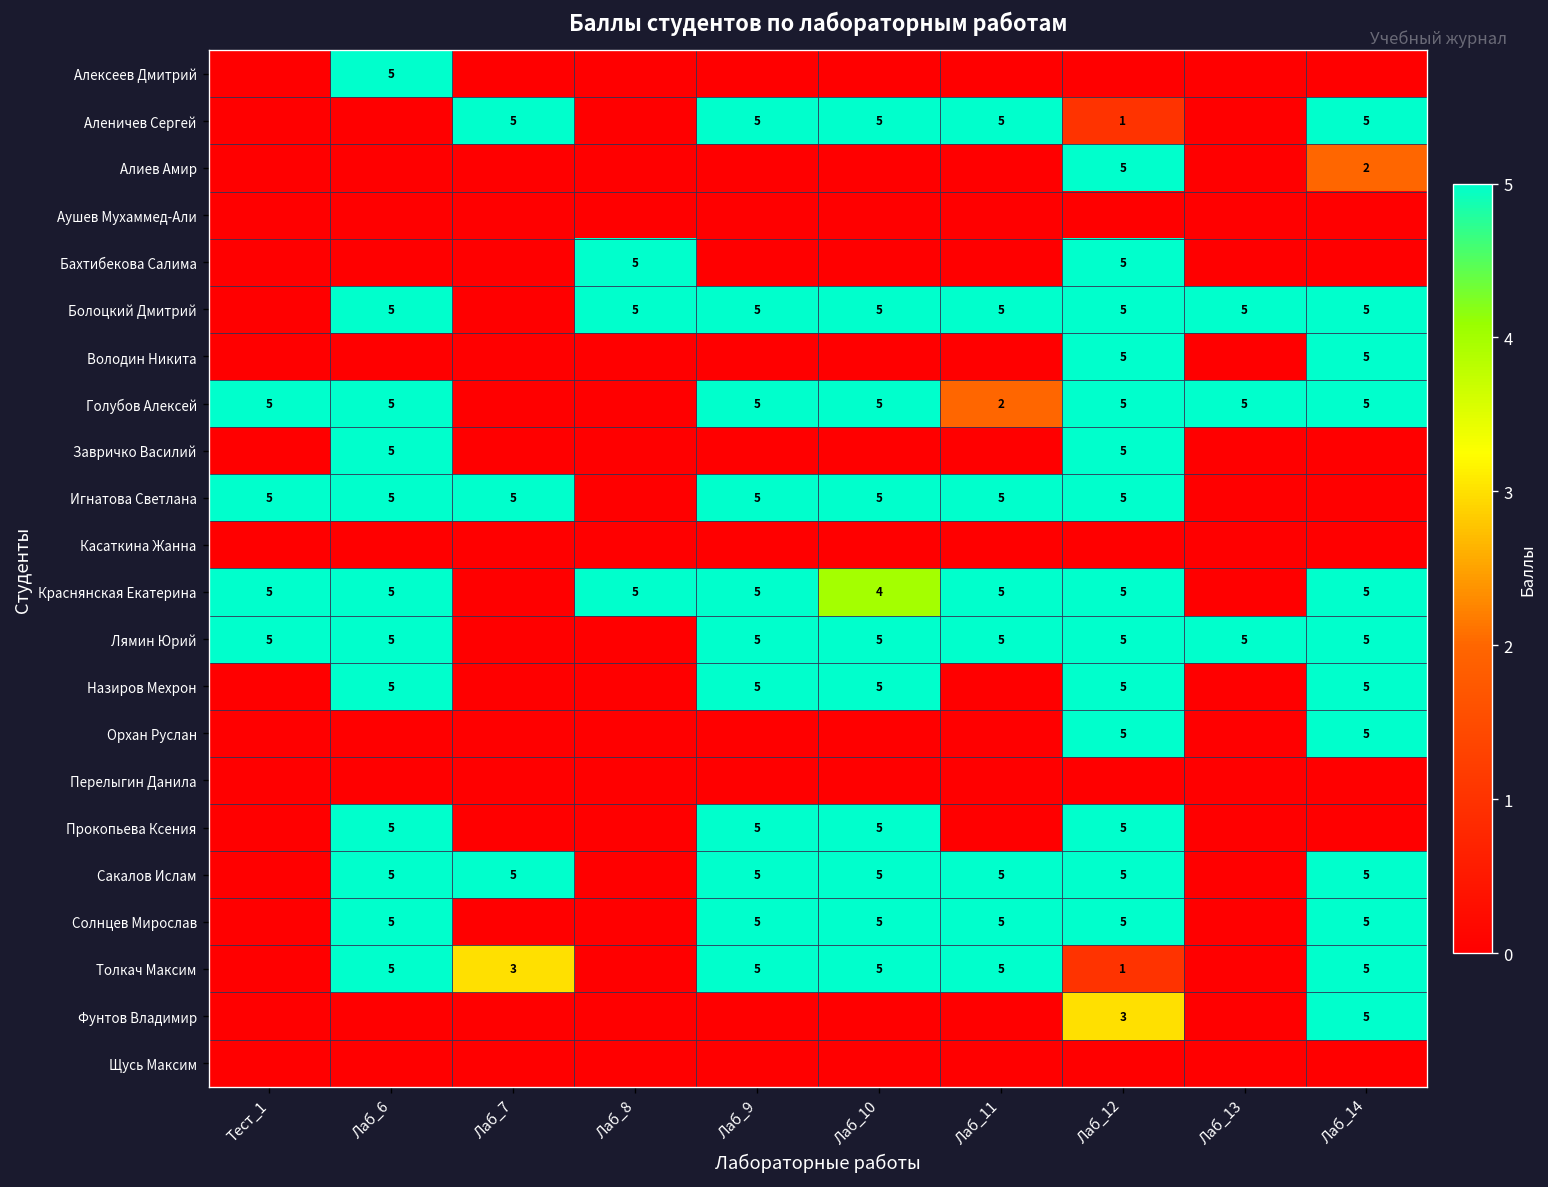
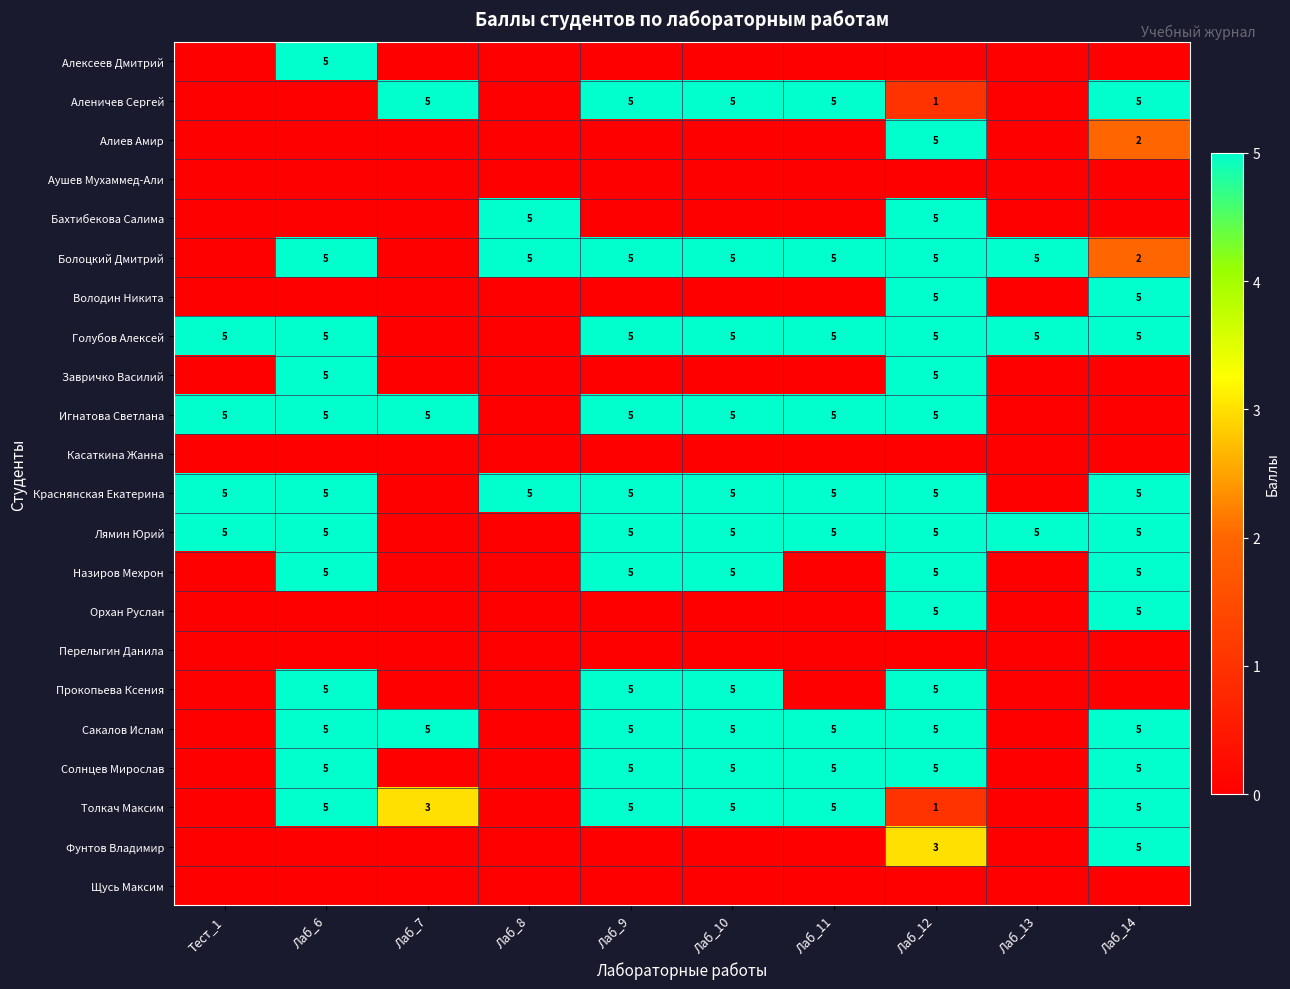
  {
    "Алексеев Дмитрий": {
      "Лаб_6": 5
    },
    "Аленичев Сергей": {
      "Лаб_7": 5,
      "Лаб_9": 5,
      "Лаб_10": 5,
      "Лаб_11": 5,
      "Лаб_12": 1,
      "Лаб_14": 5
    },
    "Алиев Амир": {
      "Лаб_12": 5,
      "Лаб_14": 2
    },
    "Бахтибекова Салима": {
      "Лаб_8": 5,
      "Лаб_12": 5
    },
    "Болоцкий Дмитрий": {
      "Лаб_6": 5,
      "Лаб_8": 5,
      "Лаб_9": 5,
      "Лаб_10": 5,
      "Лаб_11": 5,
      "Лаб_12": 5,
      "Лаб_13": 5,
-     "Лаб_14": 5
+     "Лаб_14": 2
    },
    "Володин Никита": {
      "Лаб_12": 5,
      "Лаб_14": 5
    },
    "Голубов Алексей": {
      "Тест_1": 5,
      "Лаб_6": 5,
      "Лаб_9": 5,
      "Лаб_10": 5,
-     "Лаб_11": 2,
+     "Лаб_11": 5,
      "Лаб_12": 5,
      "Лаб_13": 5,
      "Лаб_14": 5
    },
    "Завричко Василий": {
      "Лаб_6": 5,
      "Лаб_12": 5
    },
    "Игнатова Светлана": {
      "Тест_1": 5,
      "Лаб_6": 5,
      "Лаб_7": 5,
      "Лаб_9": 5,
      "Лаб_10": 5,
      "Лаб_11": 5,
      "Лаб_12": 5
    },
    "Краснянская Екатерина": {
      "Тест_1": 5,
      "Лаб_6": 5,
      "Лаб_8": 5,
      "Лаб_9": 5,
-     "Лаб_10": 4,
+     "Лаб_10": 5,
      "Лаб_11": 5,
      "Лаб_12": 5,
      "Лаб_14": 5
    },
    "Лямин Юрий": {
      "Тест_1": 5,
      "Лаб_6": 5,
      "Лаб_9": 5,
      "Лаб_10": 5,
      "Лаб_11": 5,
      "Лаб_12": 5,
      "Лаб_13": 5,
      "Лаб_14": 5
    },
    "Назиров Мехрон": {
      "Лаб_6": 5,
      "Лаб_9": 5,
      "Лаб_10": 5,
      "Лаб_12": 5,
      "Лаб_14": 5
    },
    "Орхан Руслан": {
      "Лаб_12": 5,
      "Лаб_14": 5
    },
    "Прокопьева Ксения": {
      "Лаб_6": 5,
      "Лаб_9": 5,
      "Лаб_10": 5,
      "Лаб_12": 5
    },
    "Сакалов Ислам": {
      "Лаб_6": 5,
      "Лаб_7": 5,
      "Лаб_9": 5,
      "Лаб_10": 5,
      "Лаб_11": 5,
      "Лаб_12": 5,
      "Лаб_14": 5
    },
    "Солнцев Мирослав": {
      "Лаб_6": 5,
      "Лаб_9": 5,
      "Лаб_10": 5,
      "Лаб_11": 5,
      "Лаб_12": 5,
      "Лаб_14": 5
    },
    "Толкач Максим": {
      "Лаб_6": 5,
      "Лаб_7": 3,
      "Лаб_9": 5,
      "Лаб_10": 5,
      "Лаб_11": 5,
      "Лаб_12": 1,
      "Лаб_14": 5
    },
    "Фунтов Владимир": {
      "Лаб_12": 3,
      "Лаб_14": 5
    }
  }
